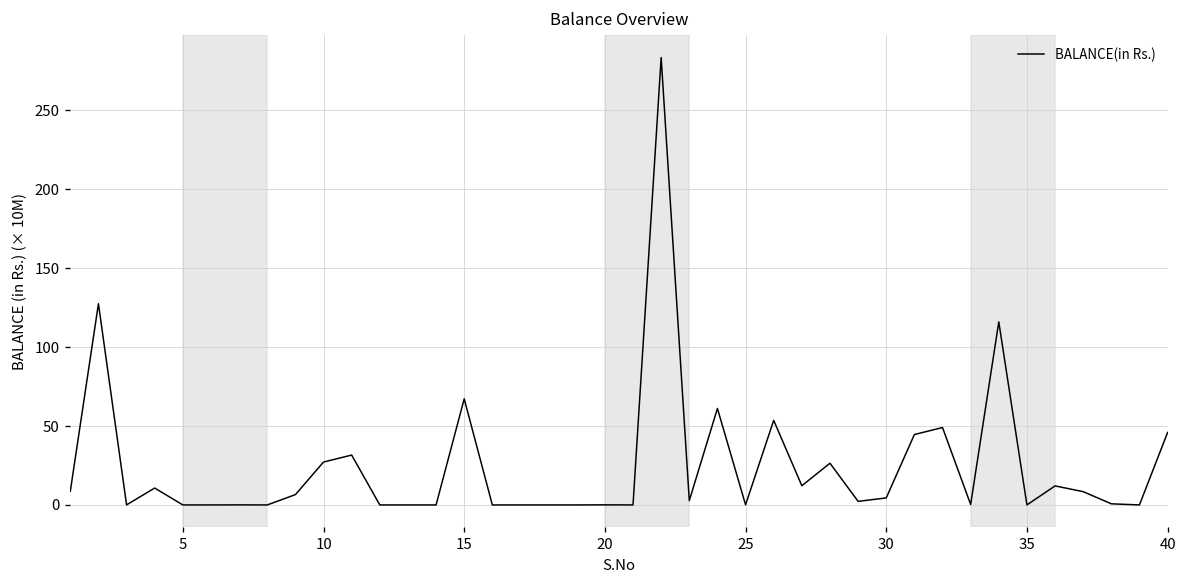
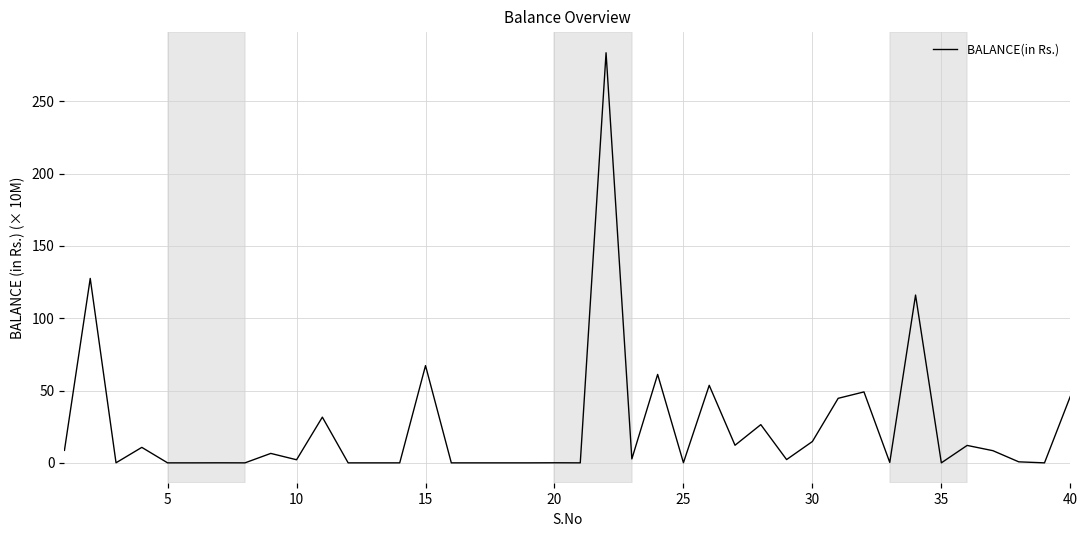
  {
    "5": 0,
-   "10": 27,
+   "10": 2,
    "15": 67,
    "20": 0,
    "25": 0,
-   "30": 4,
+   "30": 15,
    "35": 0,
    "40": 46
  }
